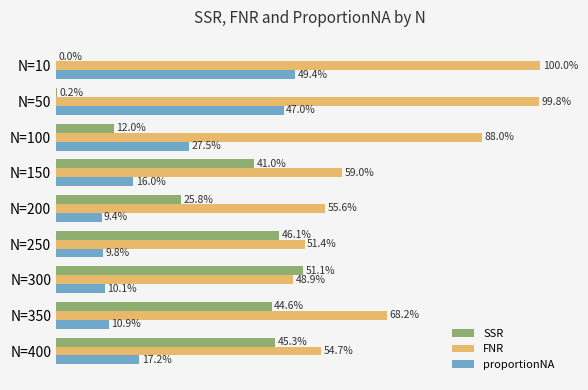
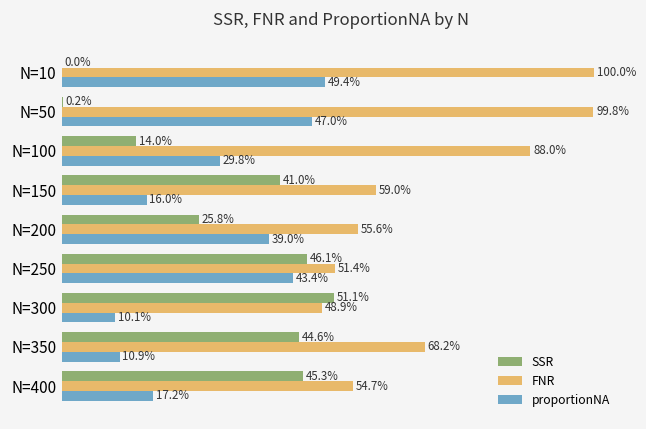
  {
    "SSR": {
      "N=10": "0.0%",
      "N=50": "0.2%",
-     "N=100": "12.0%",
+     "N=100": "14.0%",
      "N=150": "41.0%",
      "N=200": "25.8%",
      "N=250": "46.1%",
      "N=300": "51.1%",
      "N=350": "44.6%",
      "N=400": "45.3%"
    },
    "FNR": {
      "N=10": "100.0%",
      "N=50": "99.8%",
      "N=100": "88.0%",
      "N=150": "59.0%",
      "N=200": "55.6%",
      "N=250": "51.4%",
      "N=300": "48.9%",
      "N=350": "68.2%",
      "N=400": "54.7%"
    },
    "proportionNA": {
      "N=10": "49.4%",
      "N=50": "47.0%",
-     "N=100": "27.5%",
+     "N=100": "29.8%",
      "N=150": "16.0%",
-     "N=200": "9.4%",
-     "N=250": "9.8%",
+     "N=200": "39.0%",
+     "N=250": "43.4%",
      "N=300": "10.1%",
      "N=350": "10.9%",
      "N=400": "17.2%"
    }
  }
